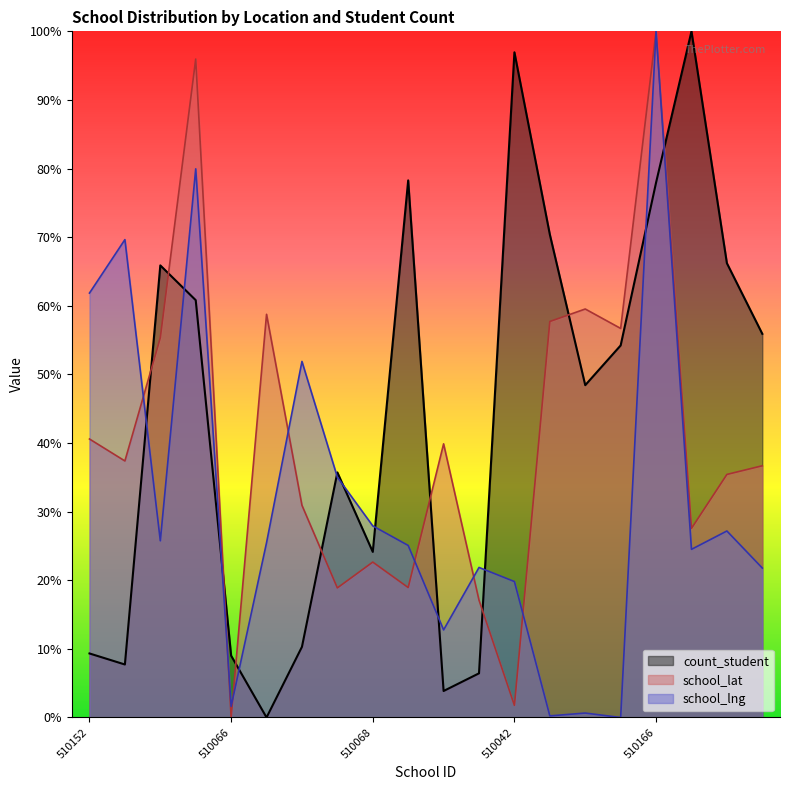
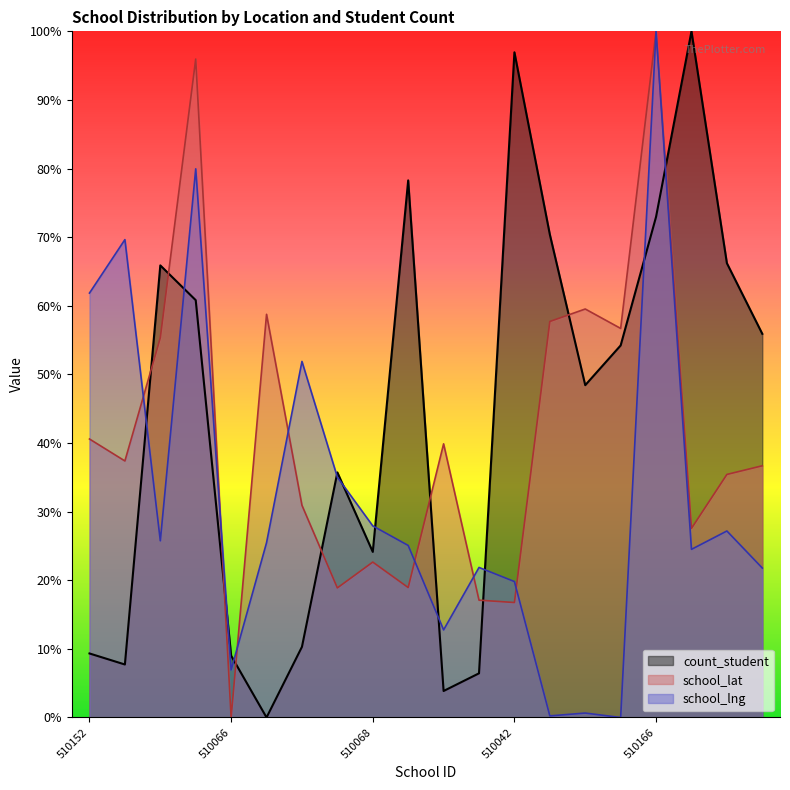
  {
    "count_student": {
      "510152": "9%",
      "510066": "9%",
      "510068": "24%",
      "510042": "97%",
-     "510166": "78%"
+     "510166": "73%"
    },
    "school_lat": {
      "510152": "41%",
      "510066": "0%",
      "510068": "23%",
-     "510042": "2%"
+     "510042": "17%"
    },
    "school_lng": {
      "510152": "62%",
-     "510066": "2%",
+     "510066": "7%",
      "510068": "28%",
      "510042": "20%"
    }
  }
